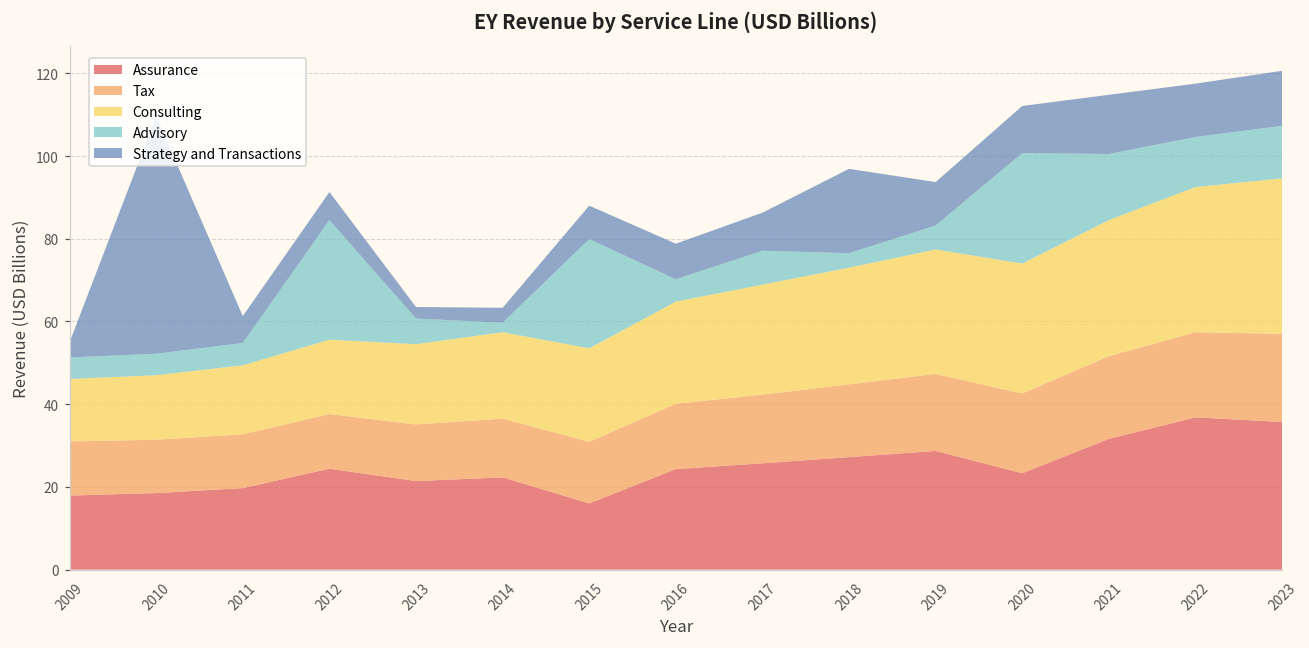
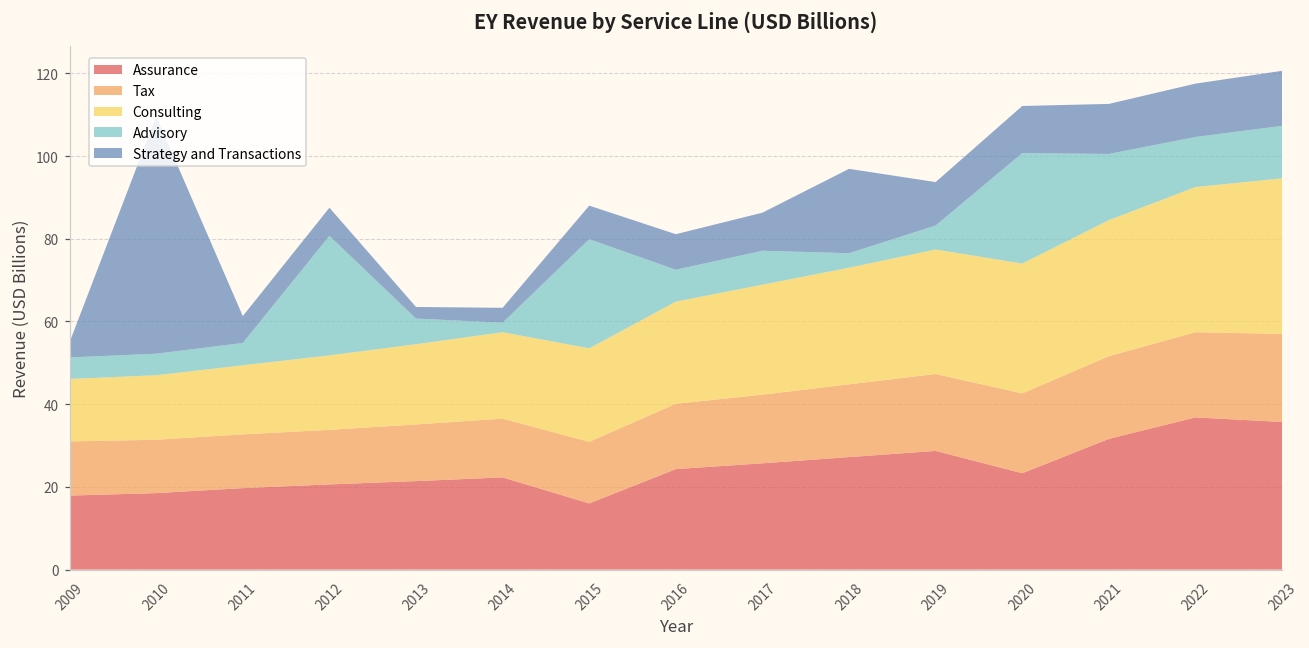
  {
    "Assurance": {
      "2009": 18,
      "2010": 19,
      "2011": 20,
-     "2012": 24,
+     "2012": 21,
      "2013": 21,
      "2014": 22,
      "2015": 16,
      "2016": 24,
      "2017": 26,
      "2018": 27,
      "2019": 29,
      "2020": 23,
      "2021": 32,
      "2022": 37,
      "2023": 36
    },
    "Advisory": {
      "2009": 5,
      "2010": 5,
      "2011": 5,
      "2012": 29,
      "2013": 6,
      "2014": 2,
      "2015": 26,
-     "2016": 5,
+     "2016": 8,
      "2017": 8,
      "2018": 4,
      "2019": 6,
      "2020": 27,
      "2021": 16,
      "2022": 12,
      "2023": 13
    },
    "Strategy and Transactions": {
      "2009": 4,
      "2011": 7,
      "2012": 7,
      "2013": 3,
      "2014": 4,
      "2015": 8,
      "2016": 9,
      "2017": 9,
      "2018": 20,
      "2019": 11,
      "2020": 11,
-     "2021": 14,
+     "2021": 12,
      "2022": 13,
      "2023": 13
    }
  }
